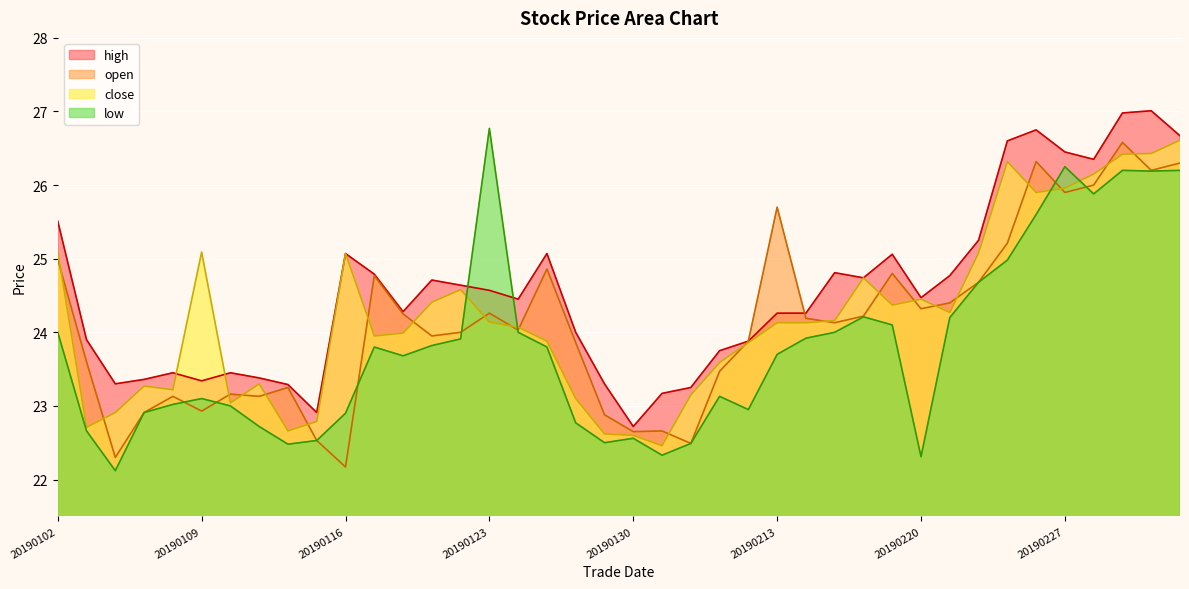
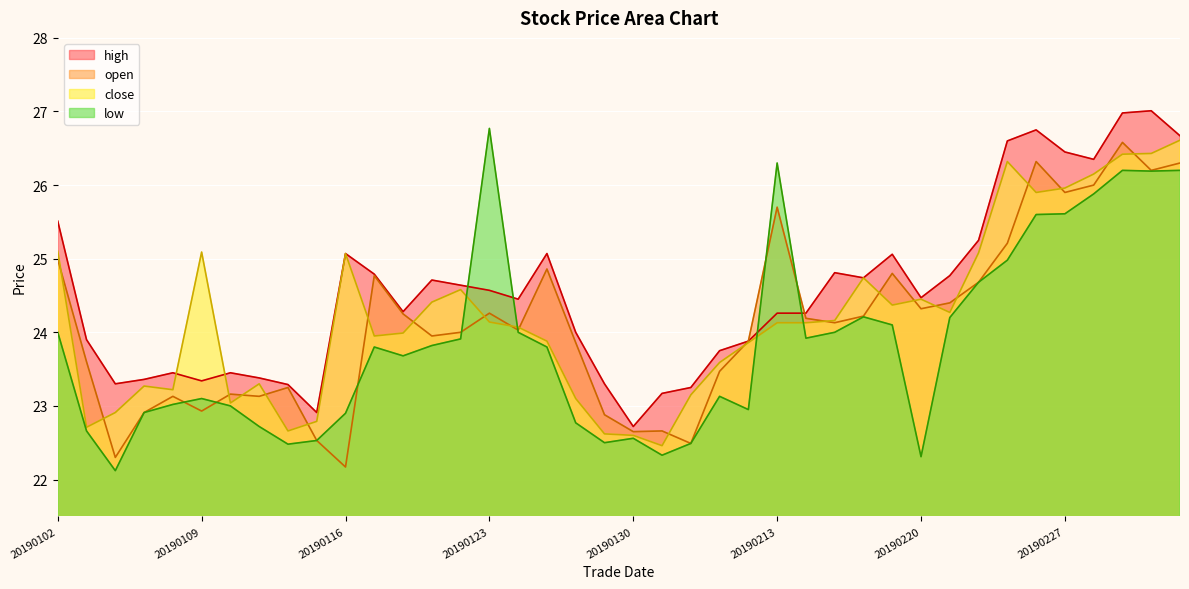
  {
    "high": {
      "20190102": 25.5,
      "20190109": 23.3,
      "20190123": 24.6,
      "20190130": 22.7,
      "20190213": 24.3,
      "20190227": 26.5
    },
    "open": {
      "20190102": 25.0,
      "20190109": 22.9,
      "20190116": 22.2,
      "20190123": 24.3,
      "20190130": 22.7,
      "20190213": 25.7,
      "20190220": 24.3,
      "20190227": 25.9
    },
    "close": {
      "20190102": 25.1,
      "20190109": 25.1,
      "20190123": 24.1,
      "20190130": 22.6,
      "20190213": 24.1,
      "20190227": 26.0
    },
    "low": {
      "20190102": 24.0,
      "20190109": 23.1,
      "20190116": 22.9,
      "20190123": 26.8,
      "20190130": 22.6,
-     "20190213": 23.7,
+     "20190213": 26.3,
      "20190220": 22.3,
-     "20190227": 26.3
+     "20190227": 25.6
    }
  }
